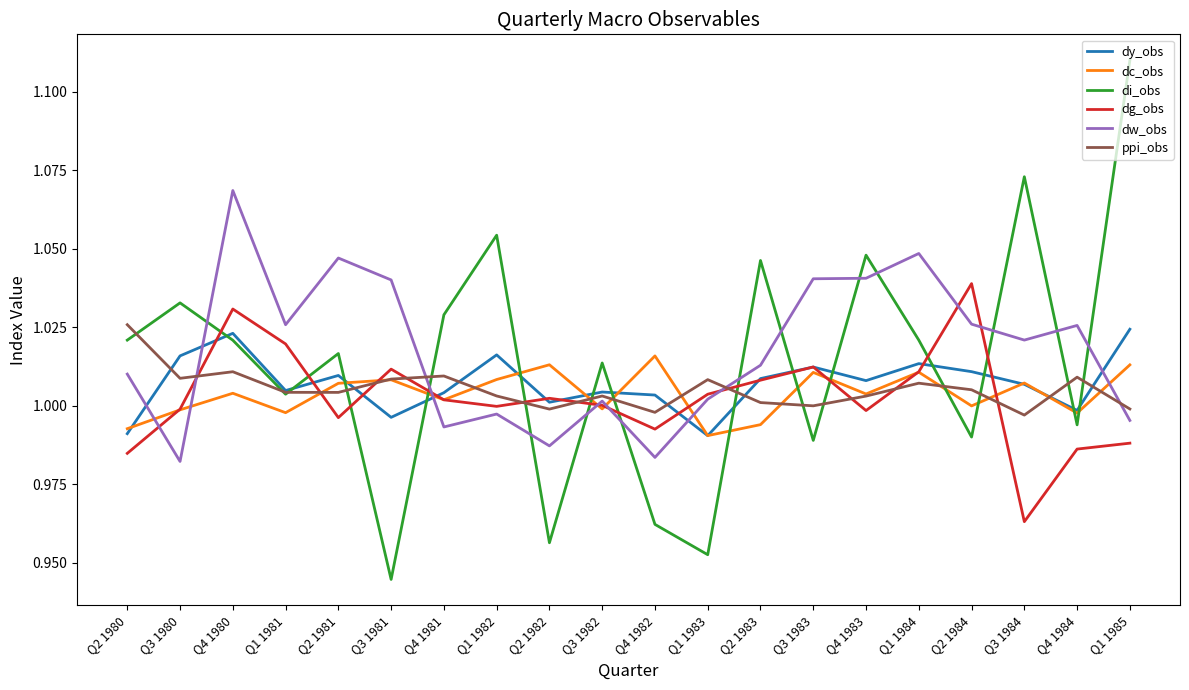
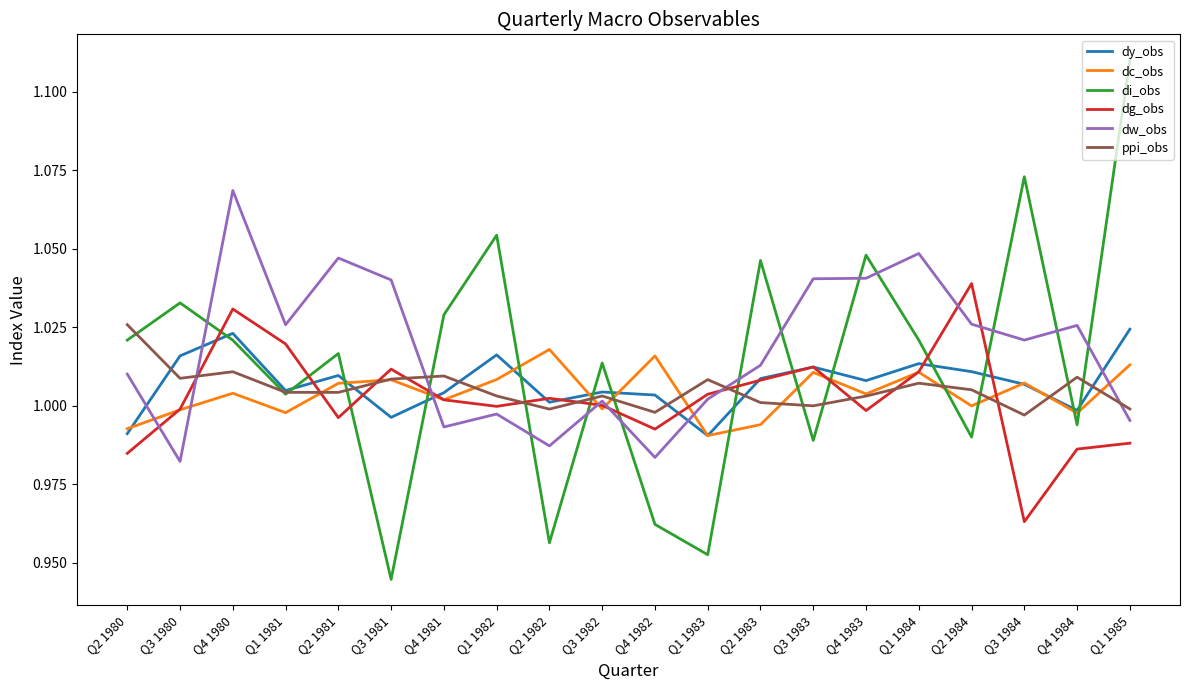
  {
    "dy_obs": {
      "Q2 1980": 0.991,
      "Q3 1980": 1.016,
      "Q4 1980": 1.023,
      "Q2 1981": 1.010,
      "Q3 1981": 0.996,
      "Q4 1981": 1.004,
      "Q1 1982": 1.016,
      "Q2 1982": 1.001,
      "Q3 1982": 1.004,
      "Q4 1982": 1.003,
      "Q4 1983": 1.008,
      "Q1 1984": 1.013,
      "Q2 1984": 1.011,
      "Q4 1984": 0.999,
      "Q1 1985": 1.024
    },
    "dc_obs": {
      "Q2 1980": 0.993,
      "Q4 1980": 1.004,
      "Q1 1981": 0.998,
      "Q2 1981": 1.007,
      "Q1 1982": 1.008,
-     "Q2 1982": 1.013,
+     "Q2 1982": 1.018,
      "Q3 1982": 0.999,
      "Q4 1982": 1.016,
      "Q2 1983": 0.994,
      "Q3 1983": 1.011,
      "Q2 1984": 1.000,
      "Q4 1984": 0.998,
      "Q1 1985": 1.013
    },
    "di_obs": {
      "Q2 1980": 1.021,
      "Q3 1980": 1.033,
      "Q4 1980": 1.021,
      "Q2 1981": 1.017,
      "Q3 1981": 0.945,
      "Q4 1981": 1.029,
      "Q1 1982": 1.054,
      "Q2 1982": 0.956,
      "Q3 1982": 1.014,
      "Q4 1982": 0.962,
      "Q1 1983": 0.953,
      "Q2 1983": 1.046,
      "Q3 1983": 0.989,
      "Q4 1983": 1.048,
      "Q1 1984": 1.021,
      "Q2 1984": 0.990,
      "Q3 1984": 1.073,
      "Q4 1984": 0.994
    },
    "dg_obs": {
      "Q2 1980": 0.985,
      "Q4 1980": 1.031,
      "Q1 1981": 1.020,
      "Q2 1981": 0.996,
      "Q3 1981": 1.012,
      "Q1 1982": 1.000,
      "Q2 1982": 1.002,
      "Q3 1982": 1.000,
      "Q4 1982": 0.993,
      "Q1 1983": 1.004,
      "Q4 1983": 0.998,
      "Q2 1984": 1.039,
      "Q3 1984": 0.963,
      "Q4 1984": 0.986,
      "Q1 1985": 0.988
    },
    "dw_obs": {
      "Q2 1980": 1.010,
      "Q3 1980": 0.982,
      "Q4 1980": 1.069,
      "Q1 1981": 1.026,
      "Q2 1981": 1.047,
      "Q3 1981": 1.040,
      "Q4 1981": 0.993,
      "Q1 1982": 0.997,
      "Q2 1982": 0.987,
      "Q3 1982": 1.002,
      "Q4 1982": 0.984,
      "Q1 1983": 1.002,
      "Q2 1983": 1.013,
      "Q3 1983": 1.040,
      "Q4 1983": 1.041,
      "Q1 1984": 1.048,
      "Q2 1984": 1.026,
      "Q3 1984": 1.021,
      "Q4 1984": 1.026,
      "Q1 1985": 0.995
    },
    "ppi_obs": {
      "Q2 1980": 1.026,
      "Q3 1980": 1.009,
      "Q4 1980": 1.011,
      "Q2 1981": 1.004,
      "Q4 1981": 1.009,
      "Q1 1982": 1.003,
      "Q2 1982": 0.999,
      "Q3 1982": 1.003,
      "Q4 1982": 0.998,
      "Q1 1983": 1.008,
      "Q2 1983": 1.001,
      "Q3 1983": 1.000,
      "Q1 1984": 1.007,
      "Q2 1984": 1.005,
      "Q3 1984": 0.997,
      "Q4 1984": 1.009,
      "Q1 1985": 0.999
    }
  }
